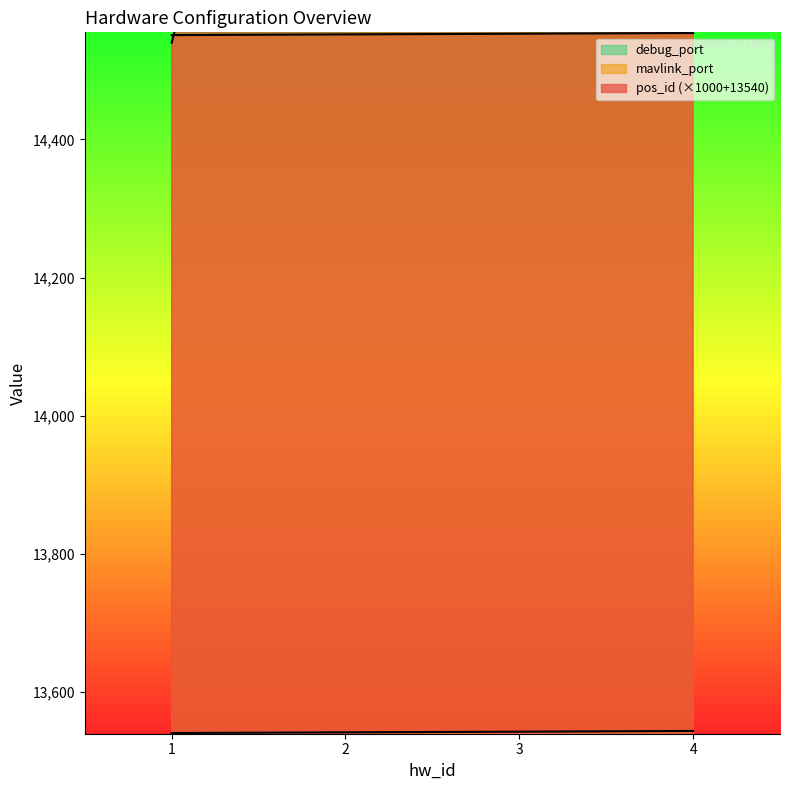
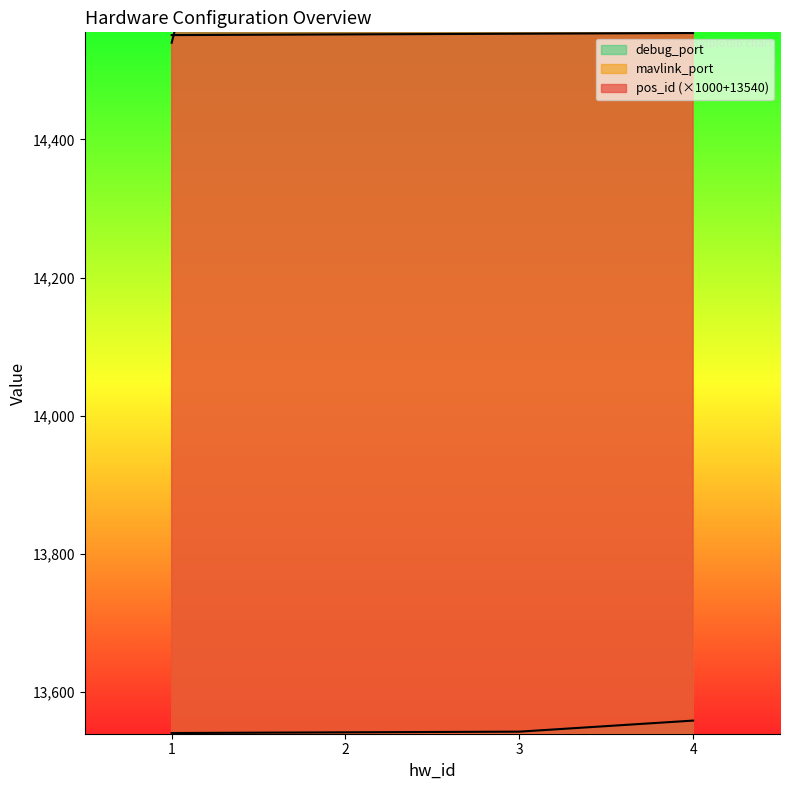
  {
    "debug_port": {
      "1": "13,540",
      "2": "13,540",
      "3": "13,540",
-     "4": "13,540"
+     "4": "13,560"
    },
    "mavlink_port": {
      "1": "14,550",
      "2": "14,550",
      "3": "14,550",
      "4": "14,550"
    },
    "pos_id (×1000+13540)": {
      "1": "14,540"
    }
  }
